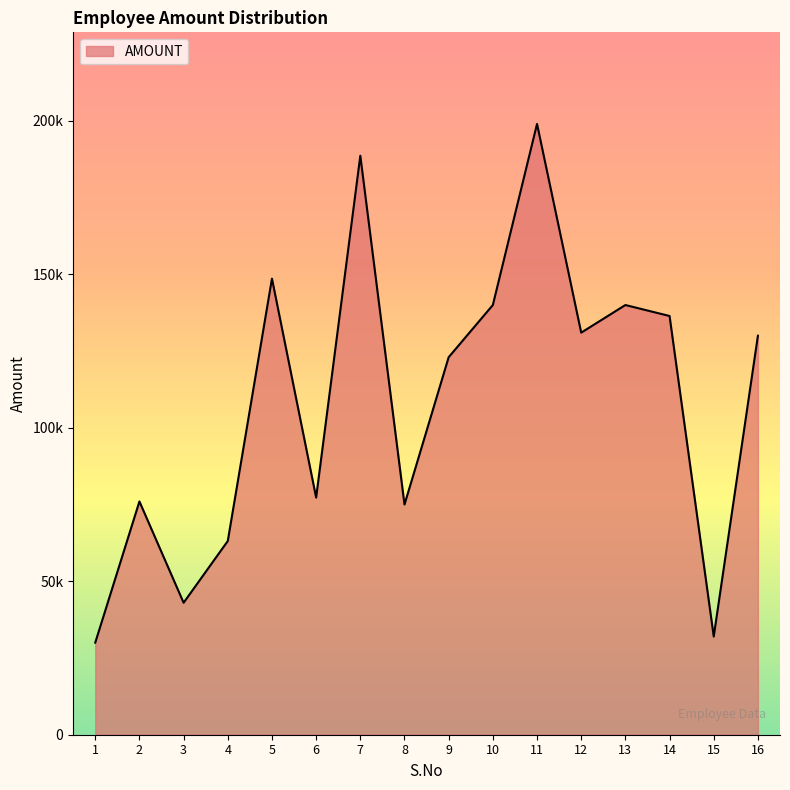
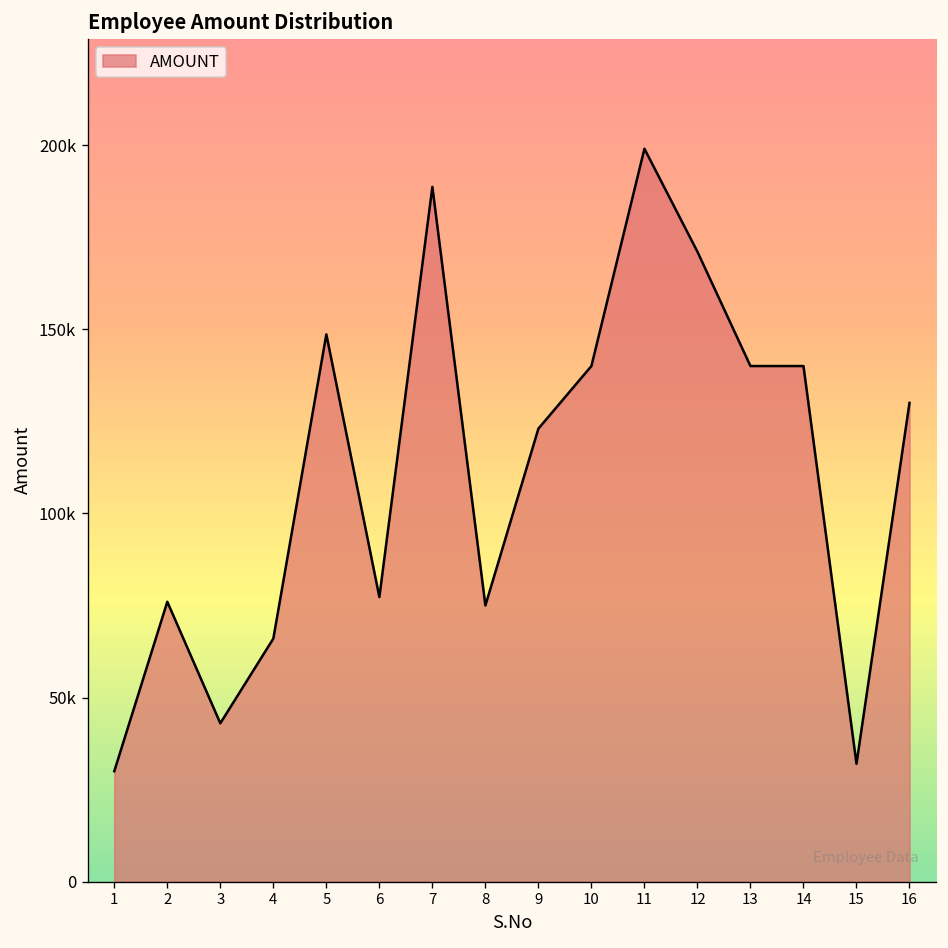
  {
    "1": 30000,
    "2": 76000,
    "3": 43000,
-   "4": 63000,
+   "4": 66000,
    "5": 149000,
    "6": 77000,
    "7": 189000,
    "8": 75000,
    "9": 123000,
    "10": 140000,
    "11": 199000,
-   "12": 131000,
+   "12": 171000,
    "13": 140000,
-   "14": 136000,
+   "14": 140000,
    "15": 32000,
    "16": 130000
  }
